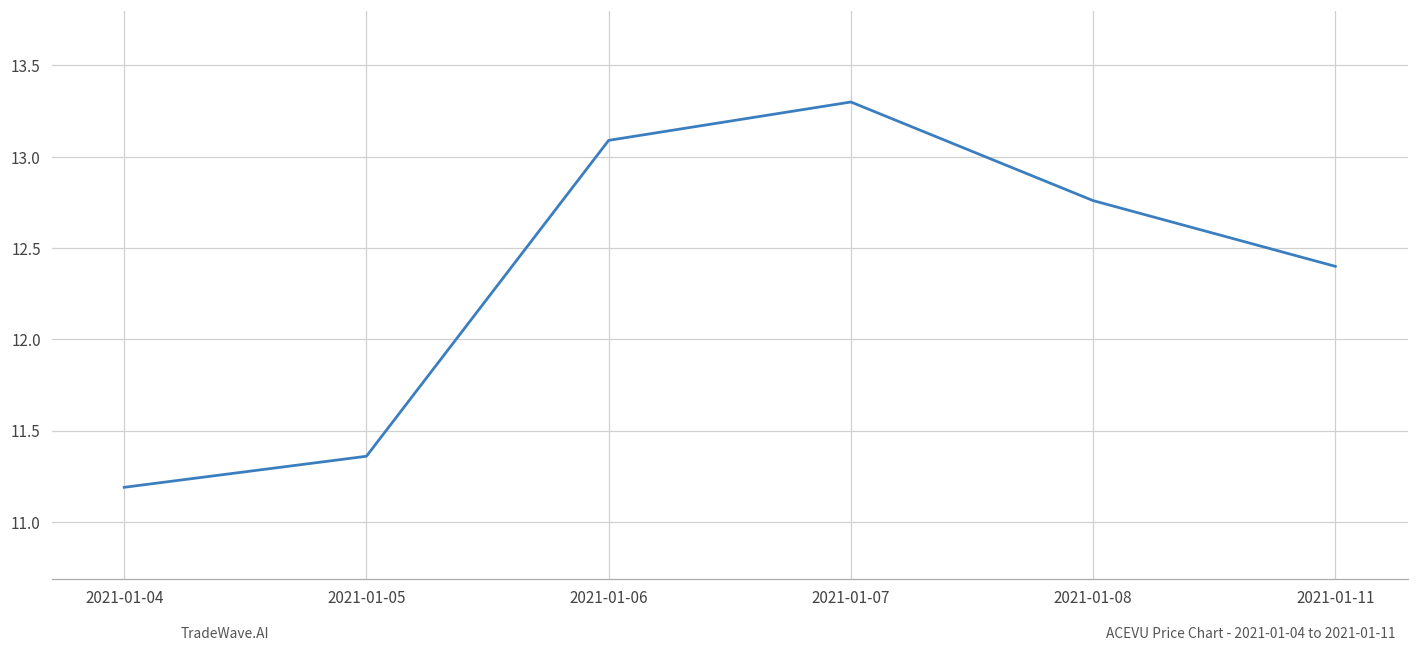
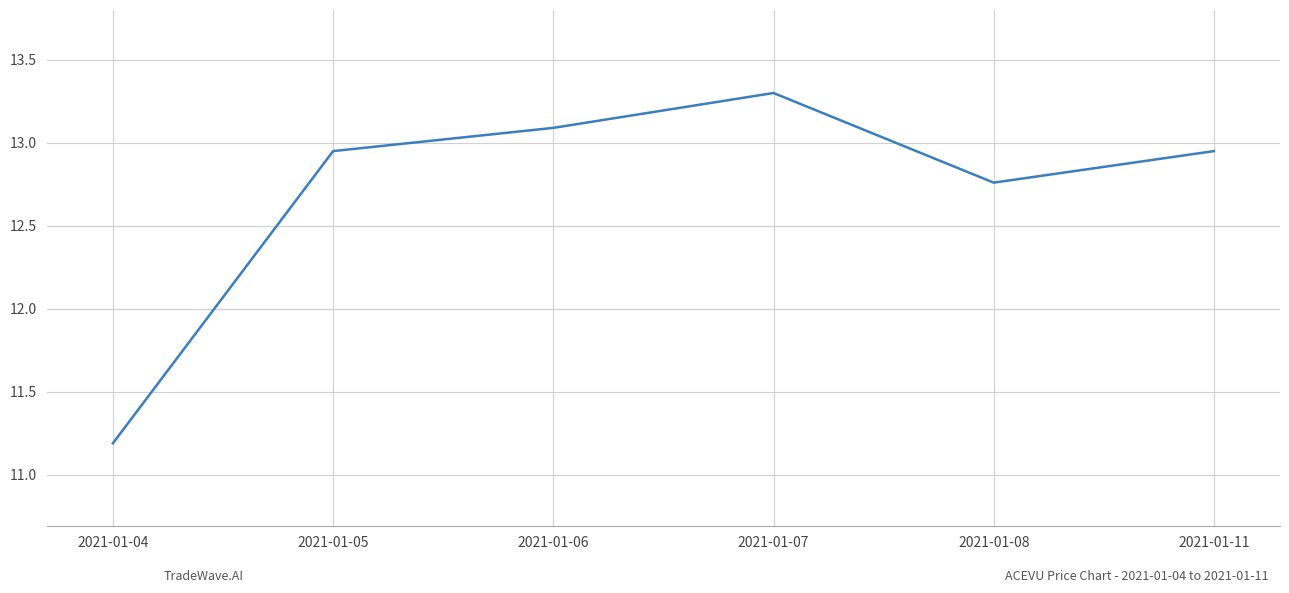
  {
    "2021-01-04": 11.19,
-   "2021-01-05": 11.36,
+   "2021-01-05": 12.95,
    "2021-01-06": 13.09,
    "2021-01-07": 13.30,
    "2021-01-08": 12.76,
-   "2021-01-11": 12.40
+   "2021-01-11": 12.95
  }
